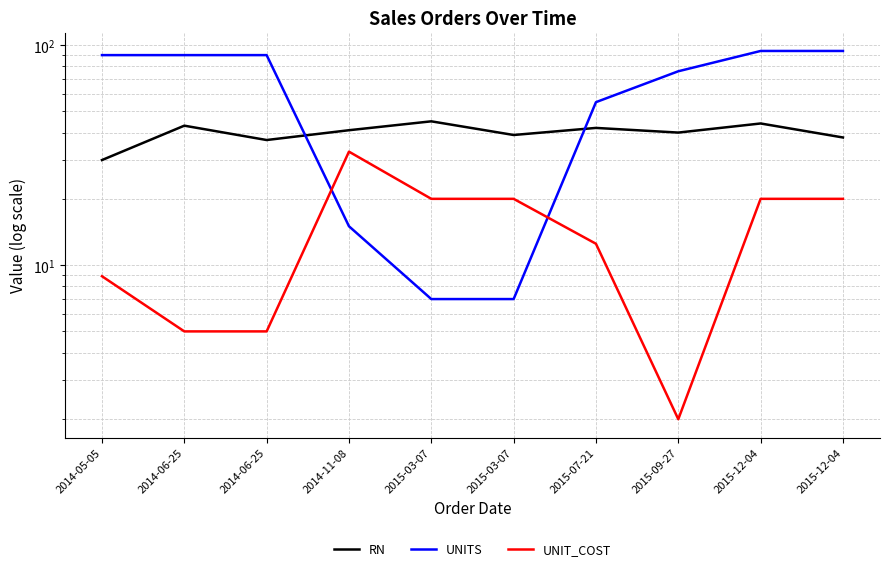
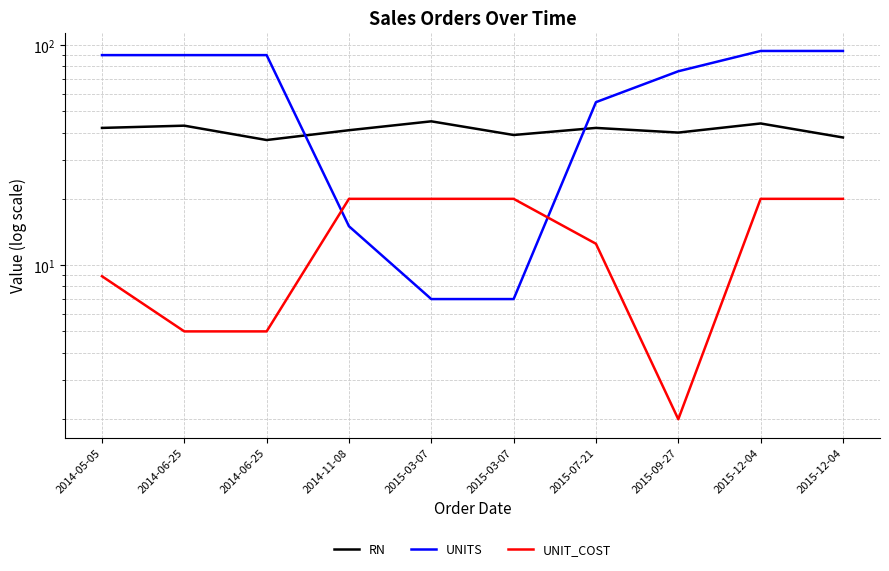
  {
    "RN": {
-     "2014-05-05": 30,
+     "2014-05-05": 42,
      "2014-11-08": 41,
      "2015-07-21": 42,
      "2015-09-27": 40
    },
    "UNITS": {
      "2014-05-05": 90,
      "2014-11-08": 15,
      "2015-07-21": 55,
      "2015-09-27": 76
    },
    "UNIT_COST": {
      "2014-05-05": 9,
-     "2014-11-08": 33,
+     "2014-11-08": 20,
      "2015-07-21": 12,
      "2015-09-27": 2
    }
  }
